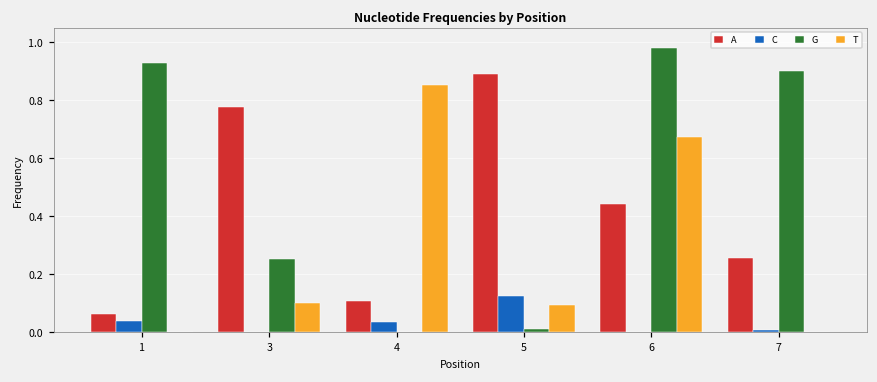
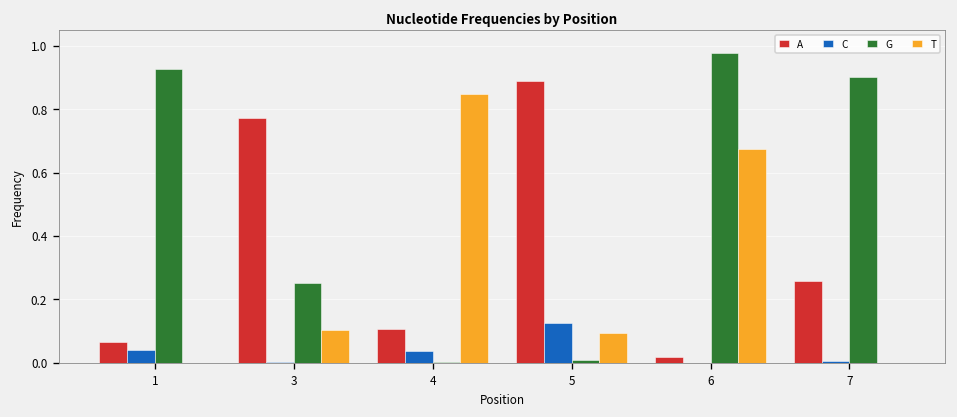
  {
    "A": {
      "1": 0.06,
      "3": 0.77,
      "4": 0.11,
      "5": 0.89,
-     "6": 0.44,
+     "6": 0.02,
      "7": 0.26
    },
    "C": {
      "1": 0.04,
      "4": 0.04,
      "5": 0.13
    },
    "G": {
      "1": 0.93,
      "3": 0.25,
      "6": 0.98,
      "7": 0.90
    },
    "T": {
      "3": 0.10,
      "4": 0.85,
      "5": 0.09,
      "6": 0.67
    }
  }
